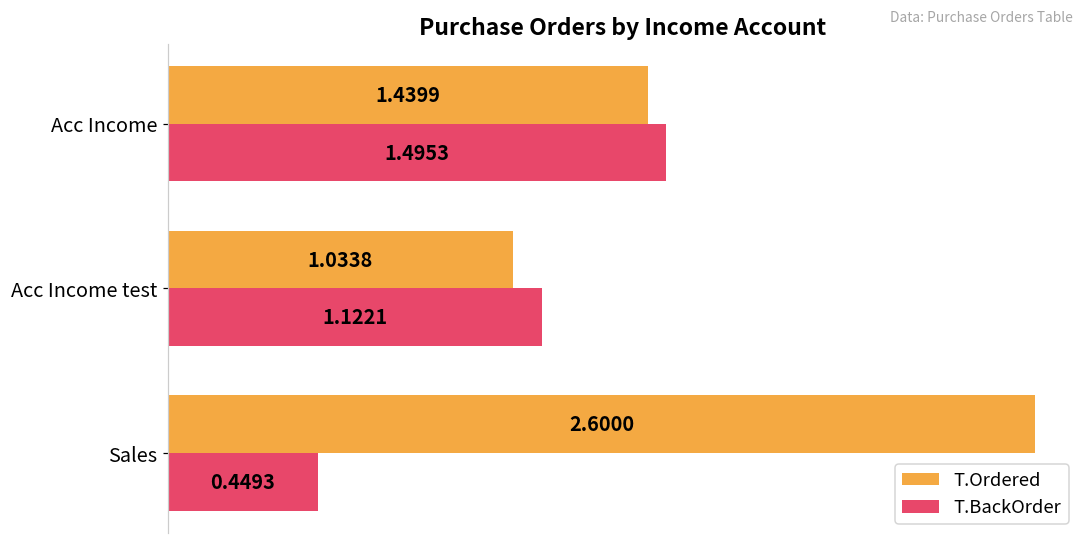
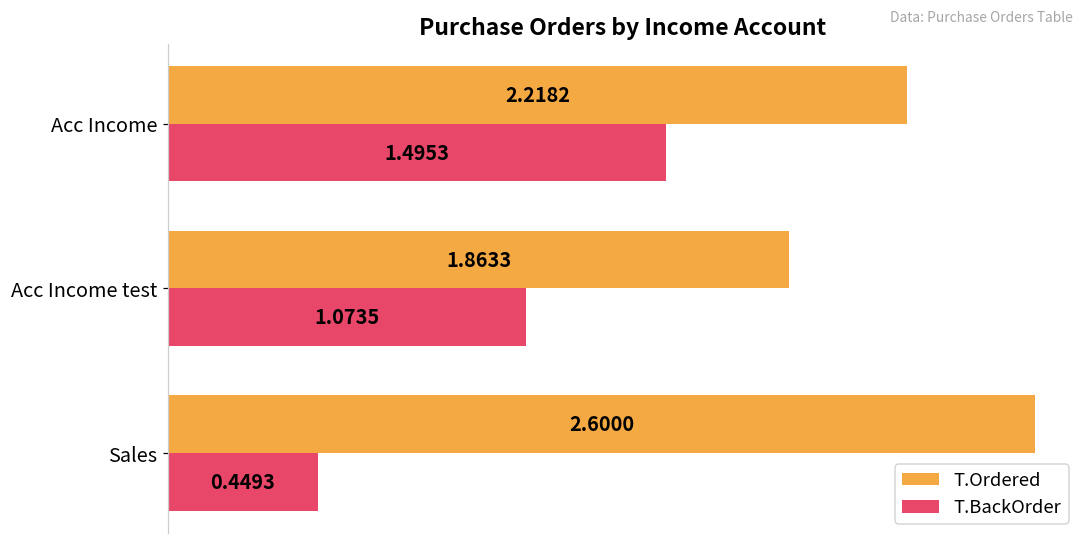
  {
    "T.Ordered": {
-     "Acc Income": 1.4399,
-     "Acc Income test": 1.0338,
+     "Acc Income": 2.2182,
+     "Acc Income test": 1.8633,
      "Sales": 2.6000
    },
    "T.BackOrder": {
      "Acc Income": 1.4953,
-     "Acc Income test": 1.1221,
+     "Acc Income test": 1.0735,
      "Sales": 0.4493
    }
  }
